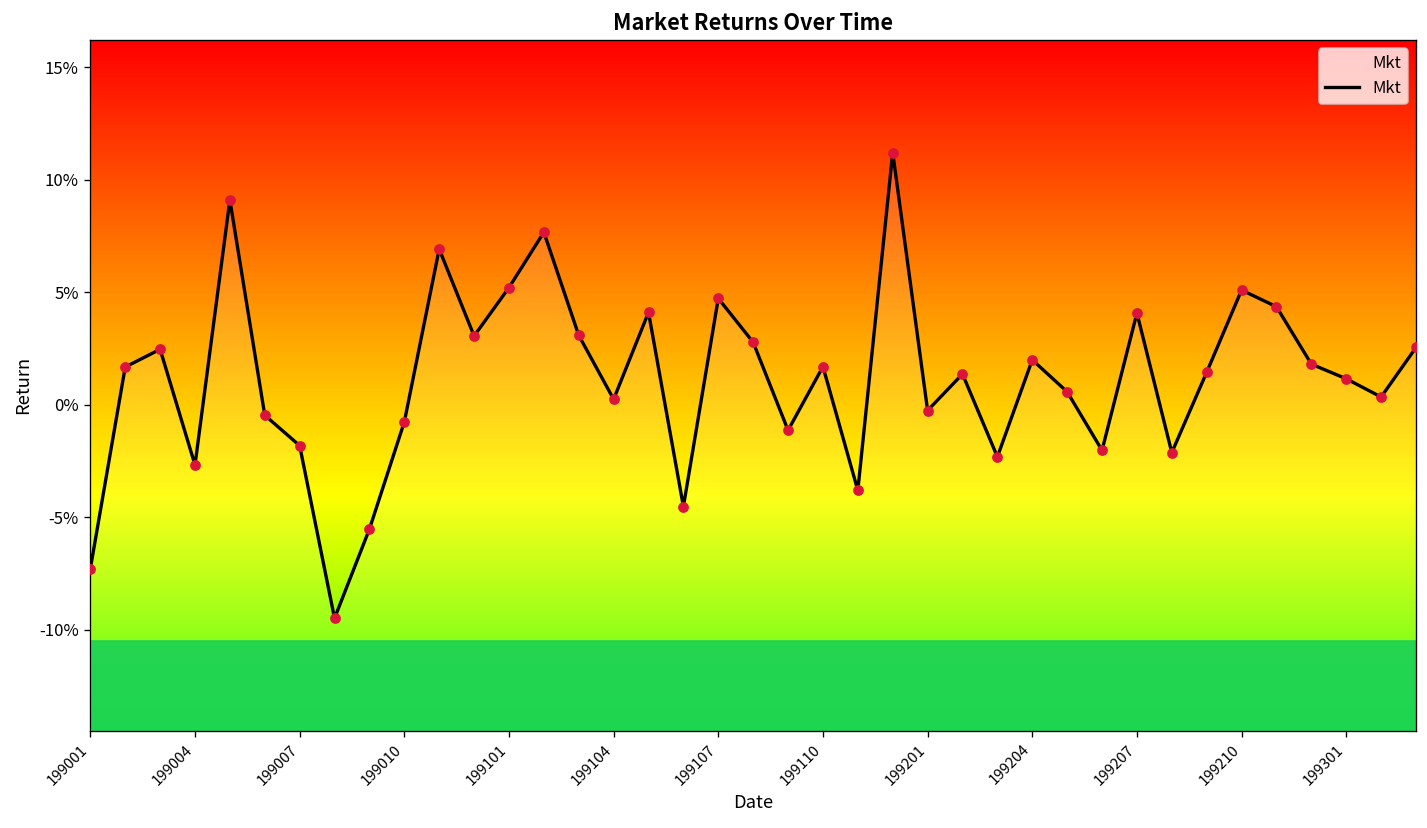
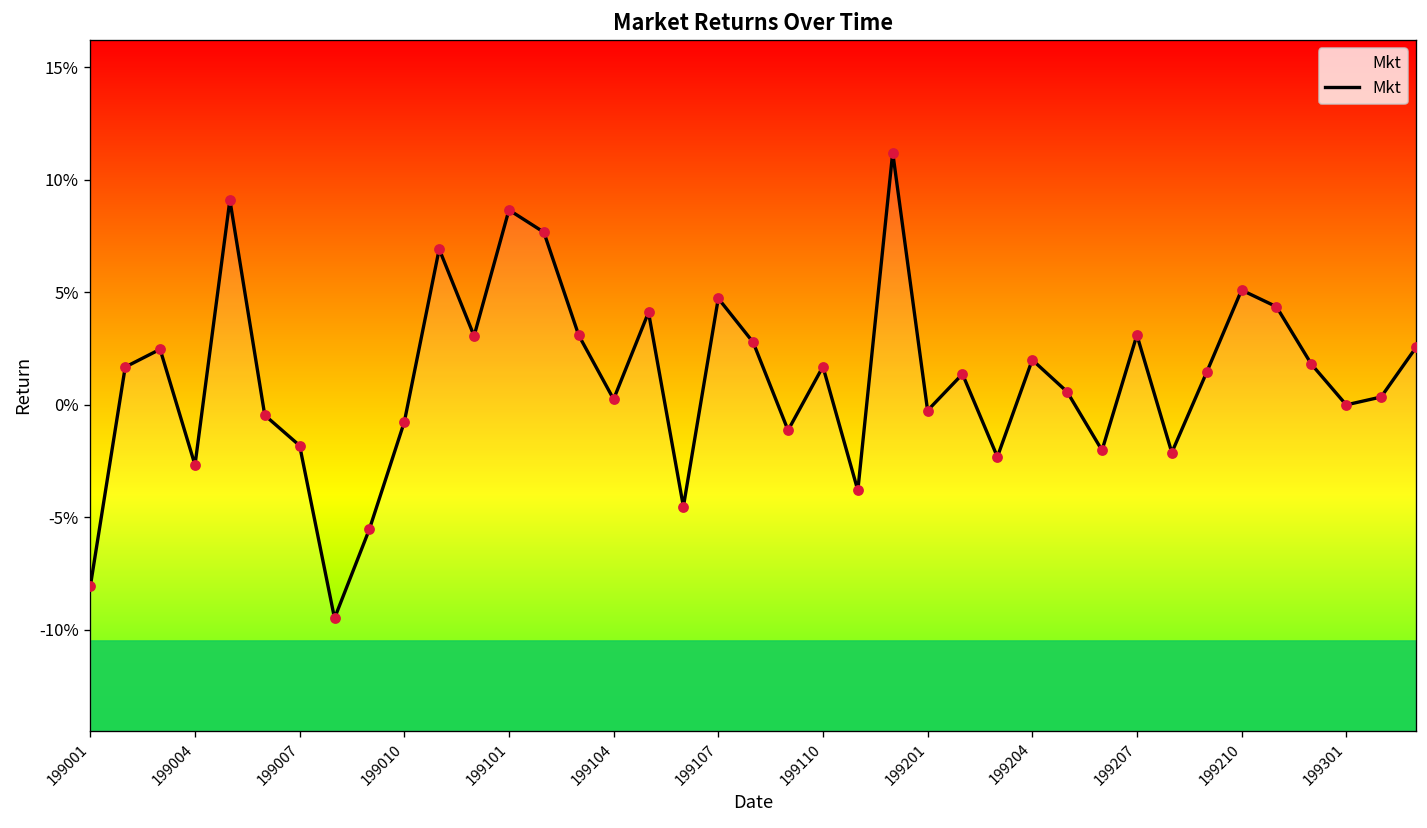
  {
-   "199001": "-7.3%",
+   "199001": "-8.1%",
    "199004": "-2.7%",
    "199007": "-1.8%",
    "199010": "-0.8%",
-   "199101": "5.2%",
+   "199101": "8.7%",
    "199104": "0.3%",
    "199107": "4.7%",
    "199110": "1.7%",
    "199201": "-0.3%",
    "199204": "2.0%",
-   "199207": "4.1%",
+   "199207": "3.1%",
    "199210": "5.1%",
-   "199301": "1.2%"
+   "199301": "0.0%"
  }
